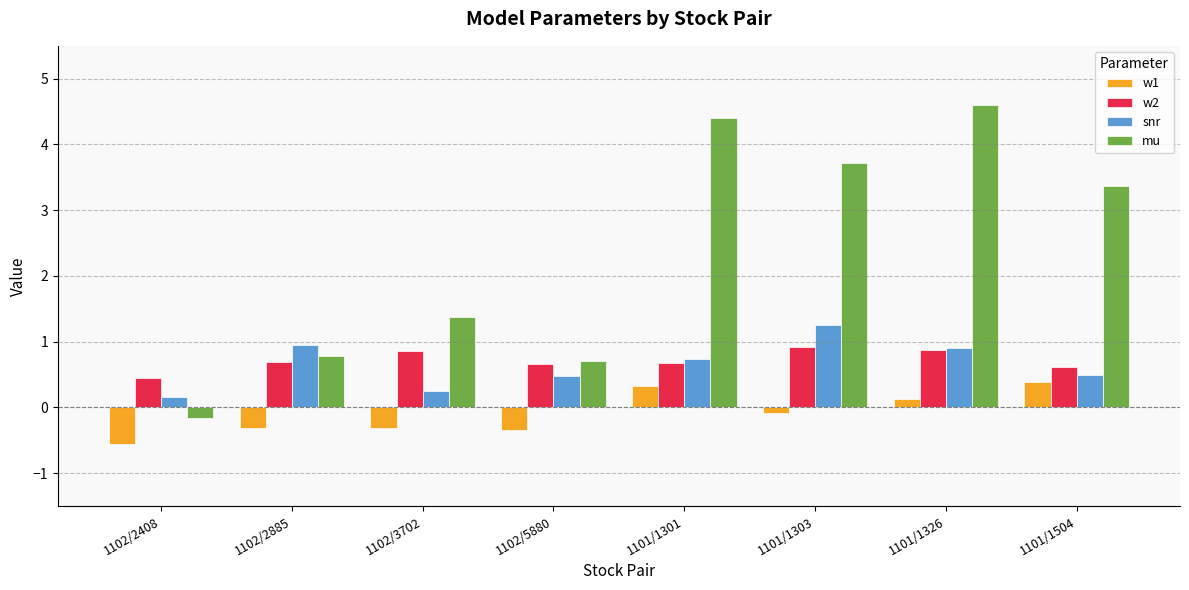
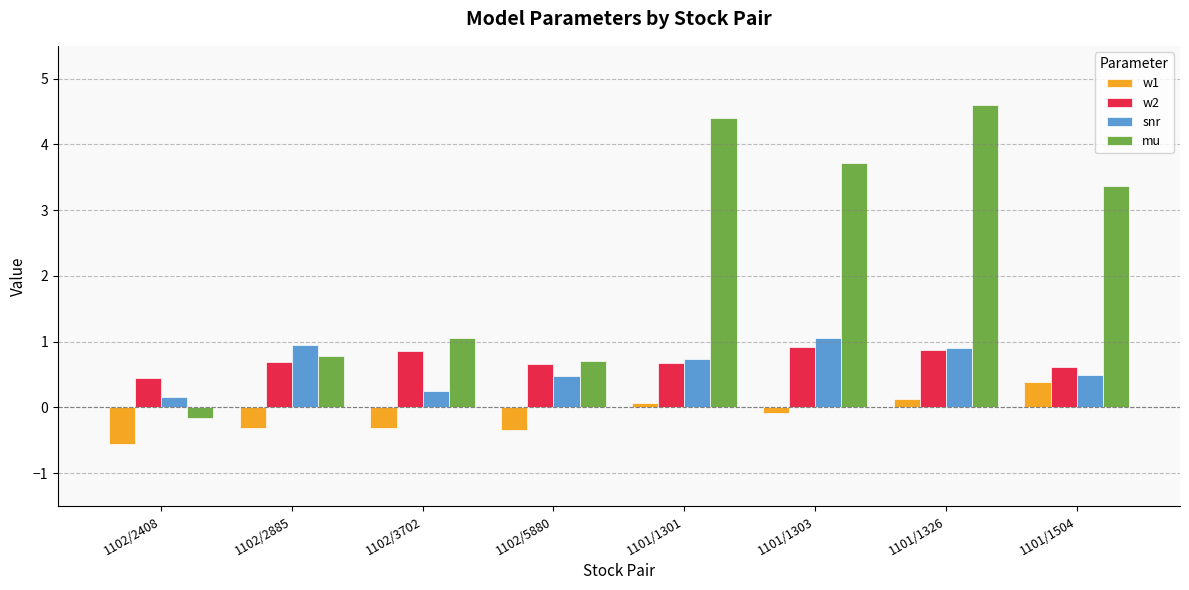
  {
    "w1": {
      "1102/2408": -0.5,
      "1102/2885": -0.3,
      "1102/3702": -0.3,
      "1102/5880": -0.3,
-     "1101/1301": 0.3,
+     "1101/1301": 0.1,
      "1101/1303": -0.1,
      "1101/1326": 0.1,
      "1101/1504": 0.4
    },
    "w2": {
      "1102/2408": 0.5,
      "1102/2885": 0.7,
      "1102/3702": 0.9,
      "1102/5880": 0.7,
      "1101/1301": 0.7,
      "1101/1303": 0.9,
      "1101/1326": 0.9,
      "1101/1504": 0.6
    },
    "snr": {
      "1102/2408": 0.2,
      "1102/2885": 1.0,
      "1102/3702": 0.2,
      "1102/5880": 0.5,
      "1101/1301": 0.7,
-     "1101/1303": 1.3,
+     "1101/1303": 1.1,
      "1101/1326": 0.9,
      "1101/1504": 0.5
    },
    "mu": {
      "1102/2408": -0.2,
      "1102/2885": 0.8,
-     "1102/3702": 1.4,
+     "1102/3702": 1.1,
      "1102/5880": 0.7,
      "1101/1301": 4.4,
      "1101/1303": 3.7,
      "1101/1326": 4.6,
      "1101/1504": 3.4
    }
  }
